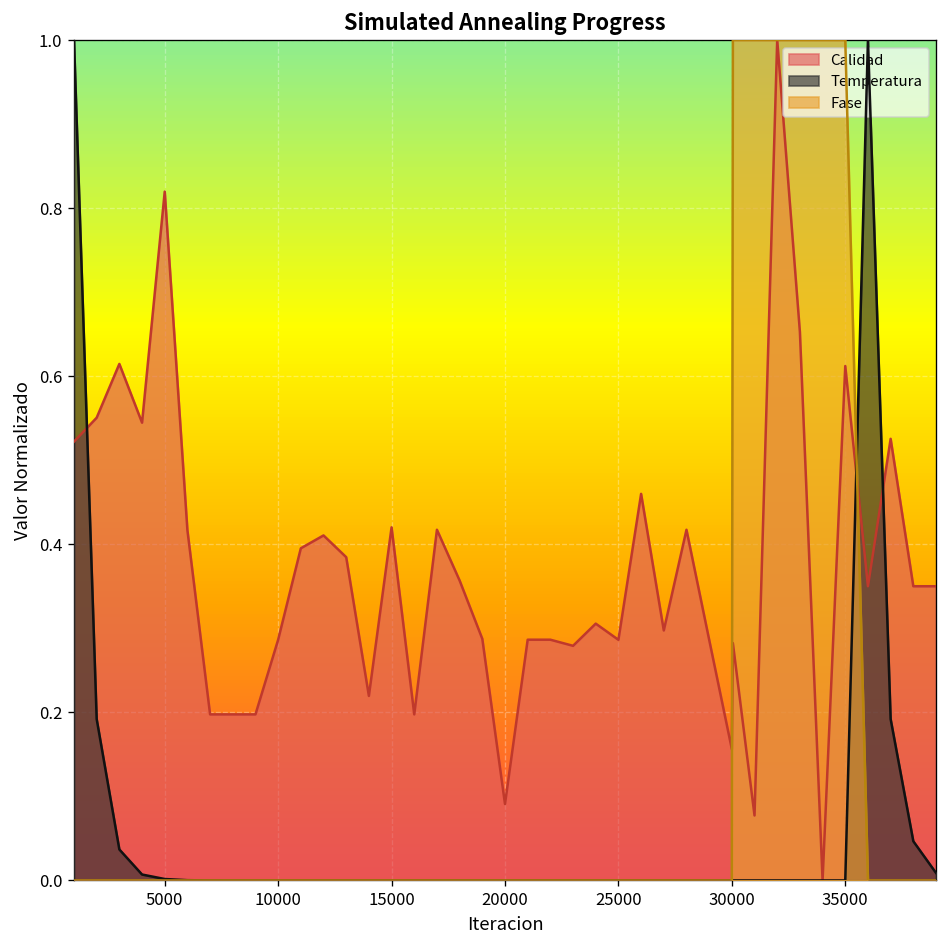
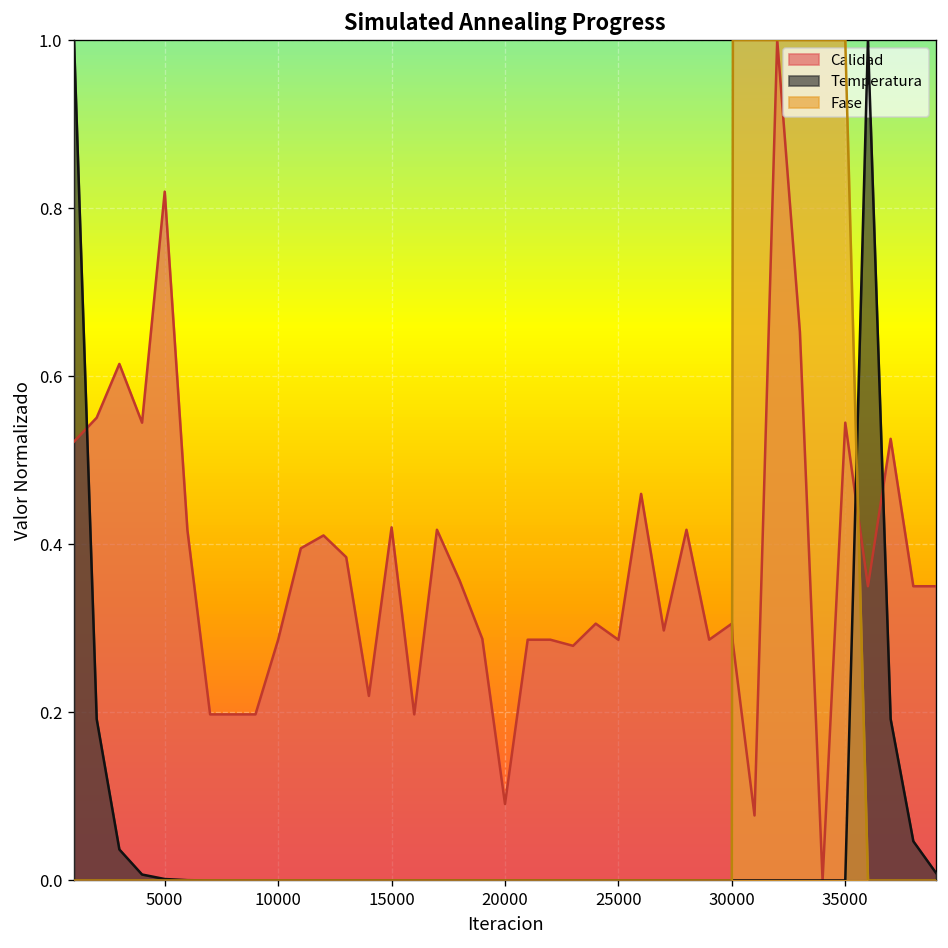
  {
    "Calidad": {
      "5000": 0.82,
      "10000": 0.29,
      "15000": 0.42,
      "20000": 0.09,
      "25000": 0.29,
-     "30000": 0.16,
-     "35000": 0.61
+     "30000": 0.31,
+     "35000": 0.54
    },
    "Temperatura": {
      "35000": 0.00
    },
    "Fase": {
      "35000": 1.00
    }
  }
